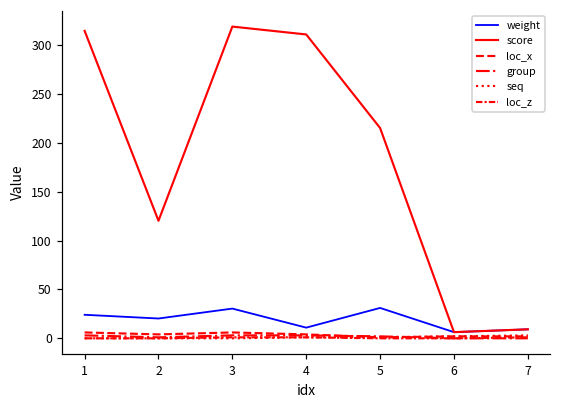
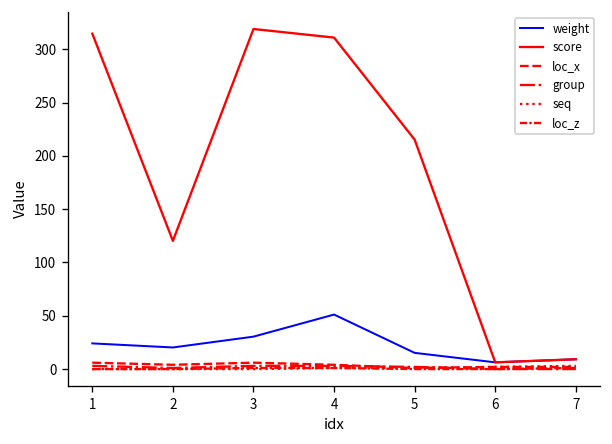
  {
    "weight": {
      "1": 20,
      "2": 20,
      "3": 30,
-     "4": 10,
-     "5": 30
+     "4": 50,
+     "5": 20
    }
  }
